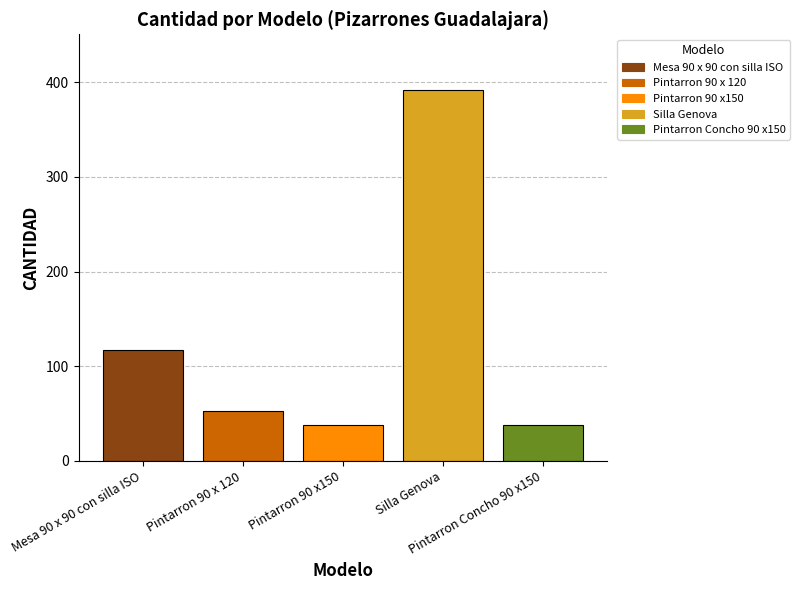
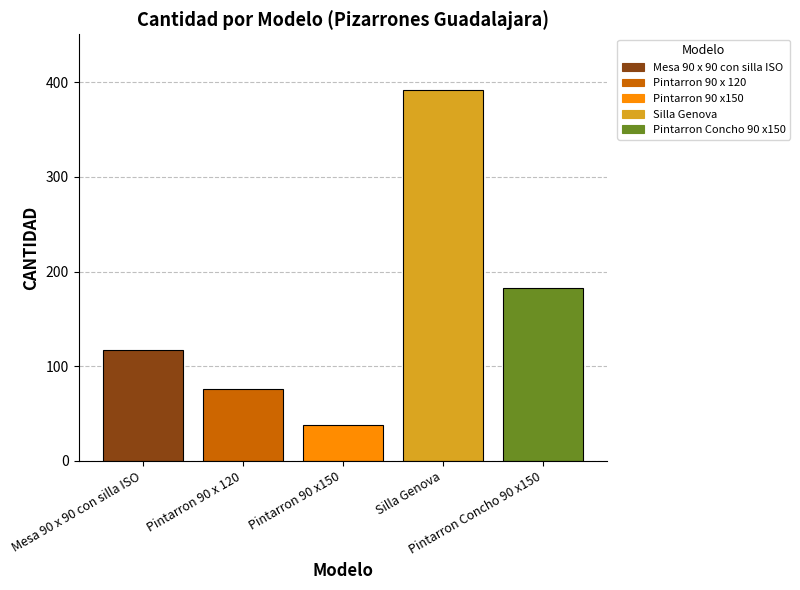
  {
    "Mesa 90 x 90 con silla ISO": 120,
-   "Pintarron 90 x 120": 50,
+   "Pintarron 90 x 120": 80,
    "Pintarron 90 x150": 40,
    "Silla Genova": 390,
-   "Pintarron Concho 90 x150": 40
+   "Pintarron Concho 90 x150": 180
  }
